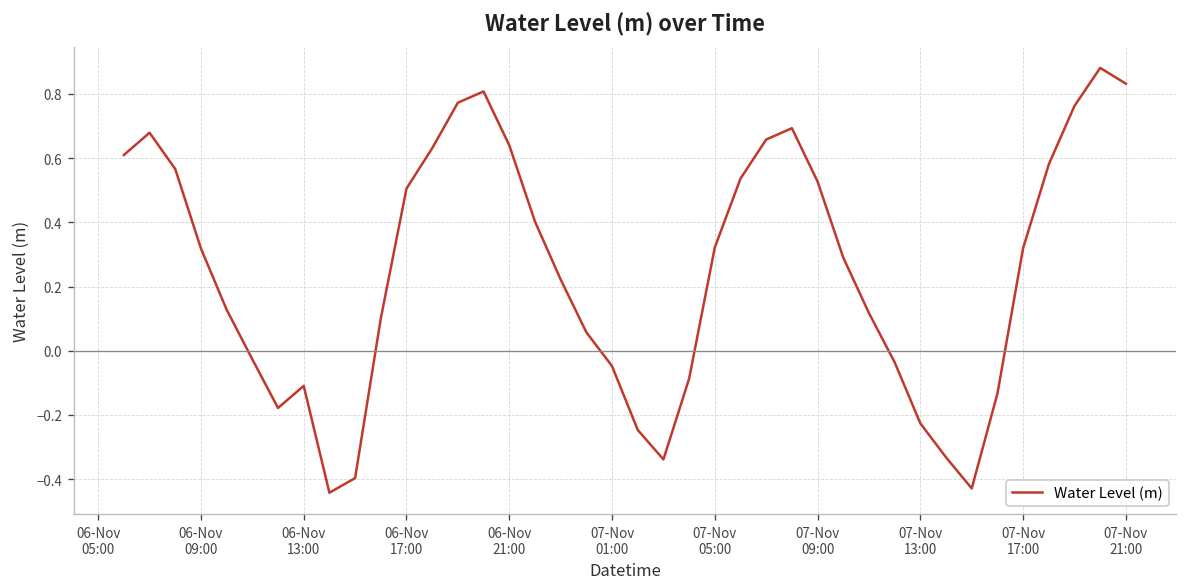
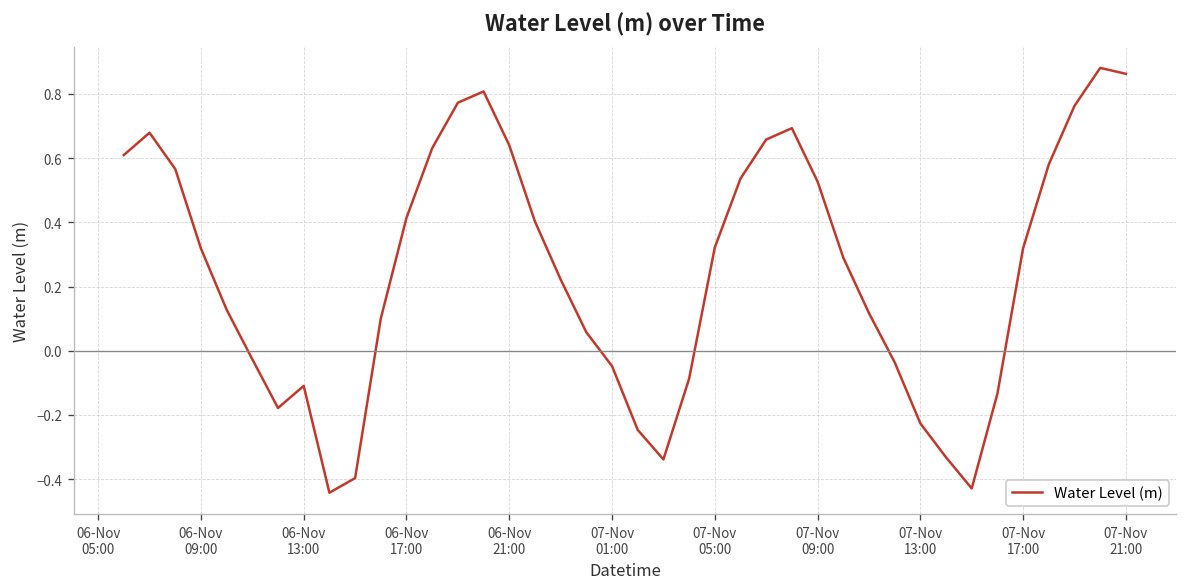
  {
    "06-Nov 09:00": 0.32,
    "06-Nov 13:00": -0.11,
-   "06-Nov 17:00": 0.51,
+   "06-Nov 17:00": 0.41,
    "06-Nov 21:00": 0.64,
    "07-Nov 01:00": -0.05,
    "07-Nov 05:00": 0.32,
    "07-Nov 09:00": 0.53,
    "07-Nov 13:00": -0.23,
    "07-Nov 17:00": 0.32,
-   "07-Nov 21:00": 0.83
+   "07-Nov 21:00": 0.86
  }
